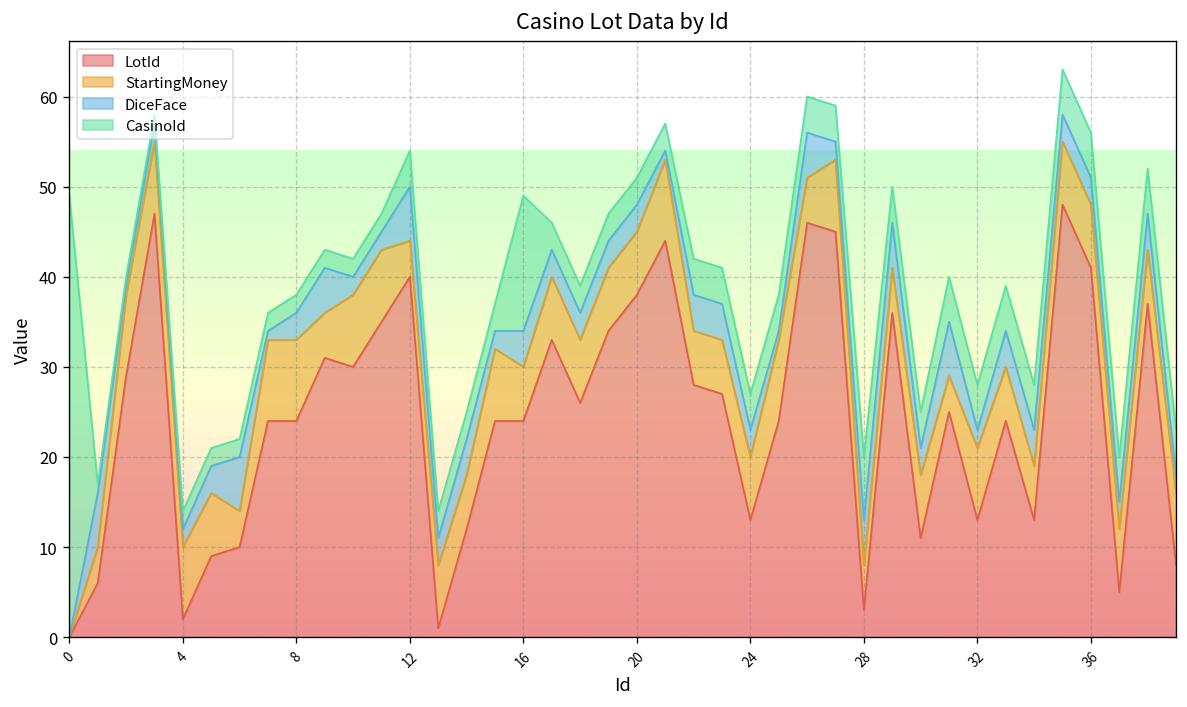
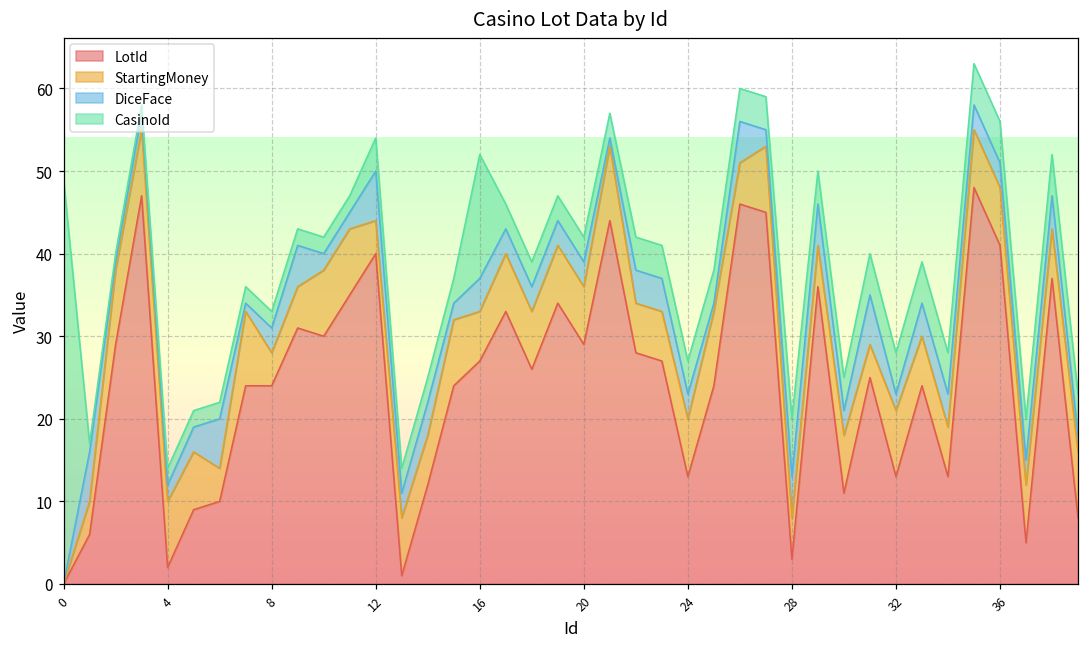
  {
    "LotId": {
      "4": 2,
      "8": 24,
      "12": 40,
-     "16": 24,
-     "20": 38,
+     "16": 27,
+     "20": 29,
      "24": 13,
      "28": 3,
      "32": 13,
      "36": 41
    },
    "StartingMoney": {
      "4": 8,
-     "8": 9,
+     "8": 4,
      "12": 4,
      "16": 6,
      "20": 7,
      "24": 7,
      "28": 5,
      "32": 8,
      "36": 7
    },
    "DiceFace": {
      "4": 2,
      "8": 3,
      "12": 6,
      "16": 4,
      "20": 3,
      "24": 3,
      "28": 5,
      "32": 2,
      "36": 3
    },
    "CasinoId": {
      "0": 49,
      "4": 2,
      "8": 2,
      "12": 4,
      "16": 15,
      "20": 3,
      "24": 4,
      "28": 7,
      "32": 5,
      "36": 5
    }
  }
